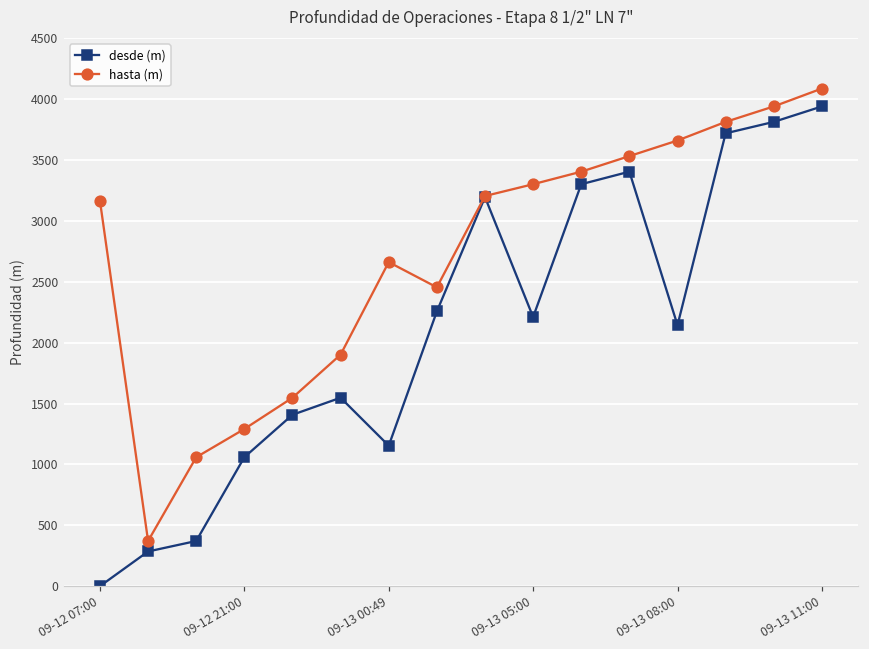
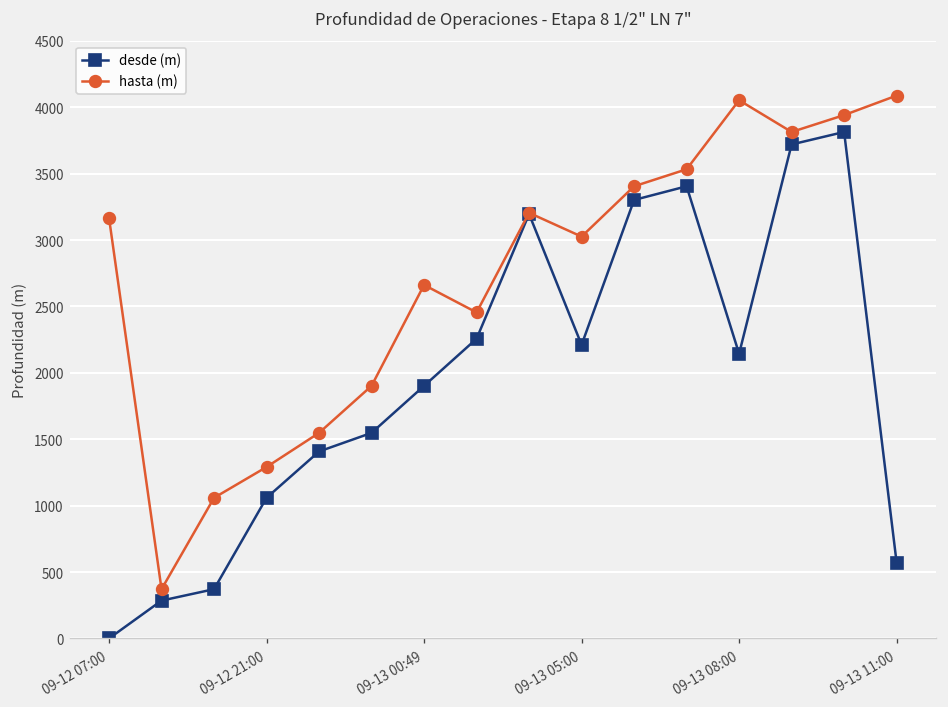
  {
    "desde (m)": {
      "09-12 07:00": 0,
      "09-12 21:00": 1060,
-     "09-13 00:49": 1150,
+     "09-13 00:49": 1900,
      "09-13 05:00": 2210,
      "09-13 08:00": 2140,
-     "09-13 11:00": 3940
+     "09-13 11:00": 570
    },
    "hasta (m)": {
      "09-12 07:00": 3170,
      "09-12 21:00": 1290,
      "09-13 00:49": 2660,
-     "09-13 05:00": 3300,
-     "09-13 08:00": 3660,
+     "09-13 05:00": 3030,
+     "09-13 08:00": 4050,
      "09-13 11:00": 4090
    }
  }
